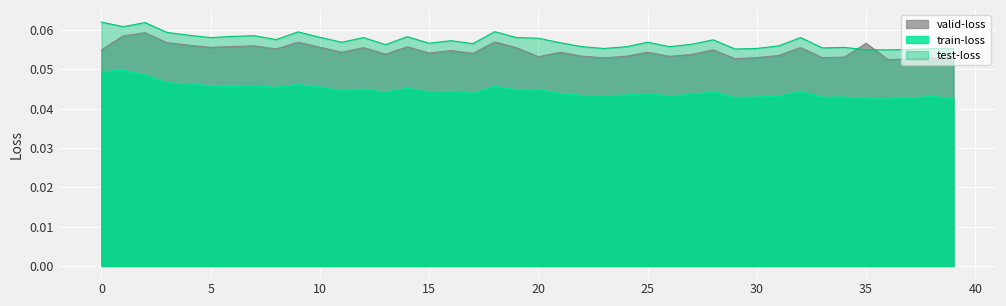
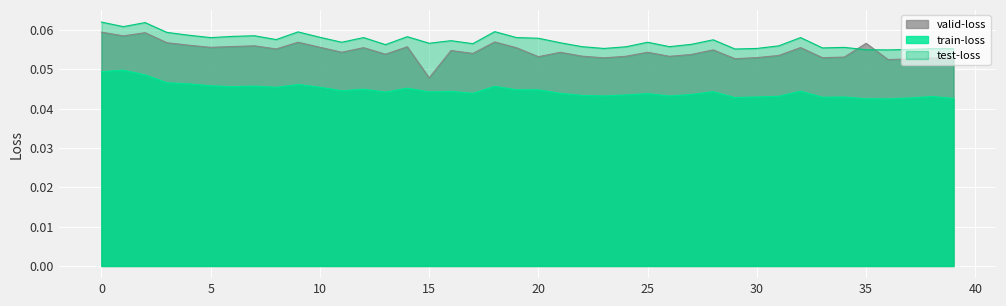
  {
    "valid-loss": {
-     "0": 0.055,
+     "0": 0.059,
      "5": 0.056,
      "10": 0.056,
-     "15": 0.054,
+     "15": 0.048,
      "20": 0.053,
      "25": 0.054,
      "30": 0.053,
      "35": 0.057
    }
  }
